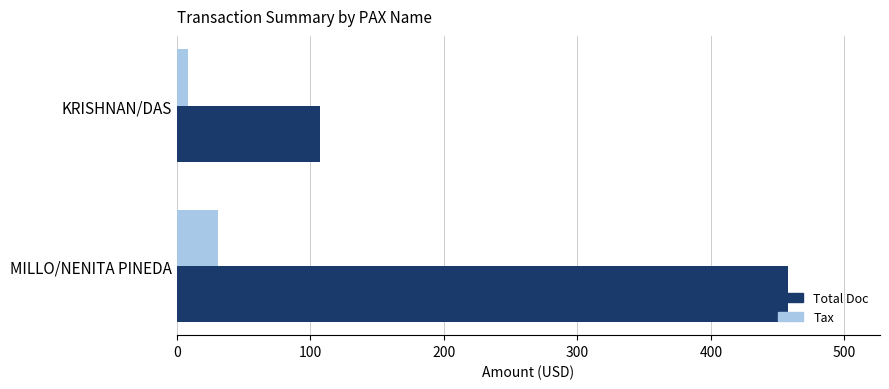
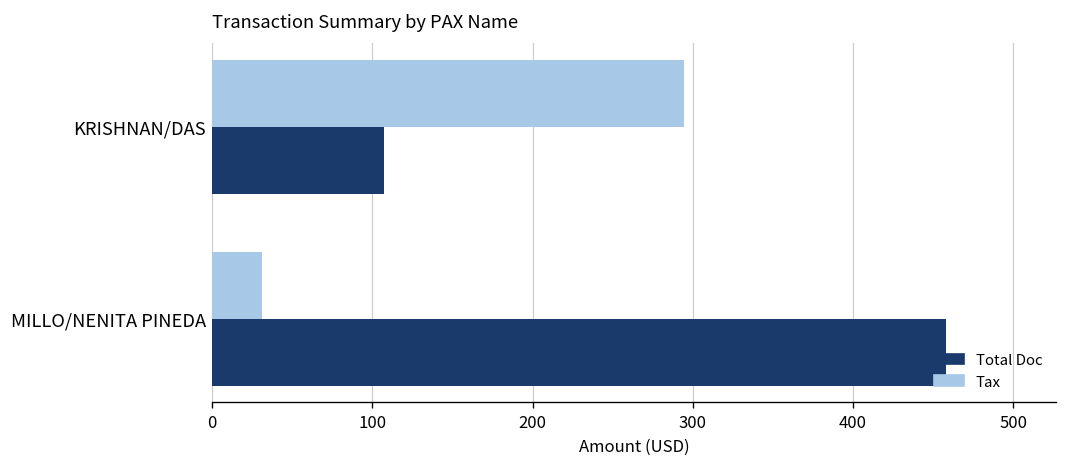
  {
    "Total Doc": {
      "KRISHNAN/DAS": 107,
      "MILLO/NENITA PINEDA": 458
    },
    "Tax": {
-     "KRISHNAN/DAS": 8,
+     "KRISHNAN/DAS": 294,
      "MILLO/NENITA PINEDA": 31
    }
  }
